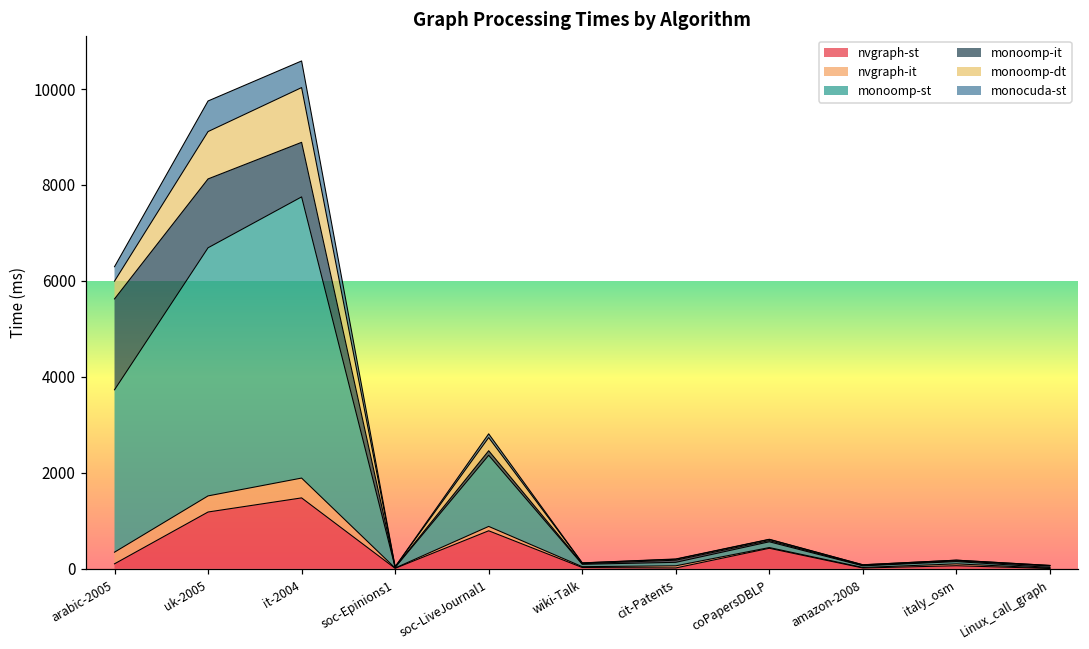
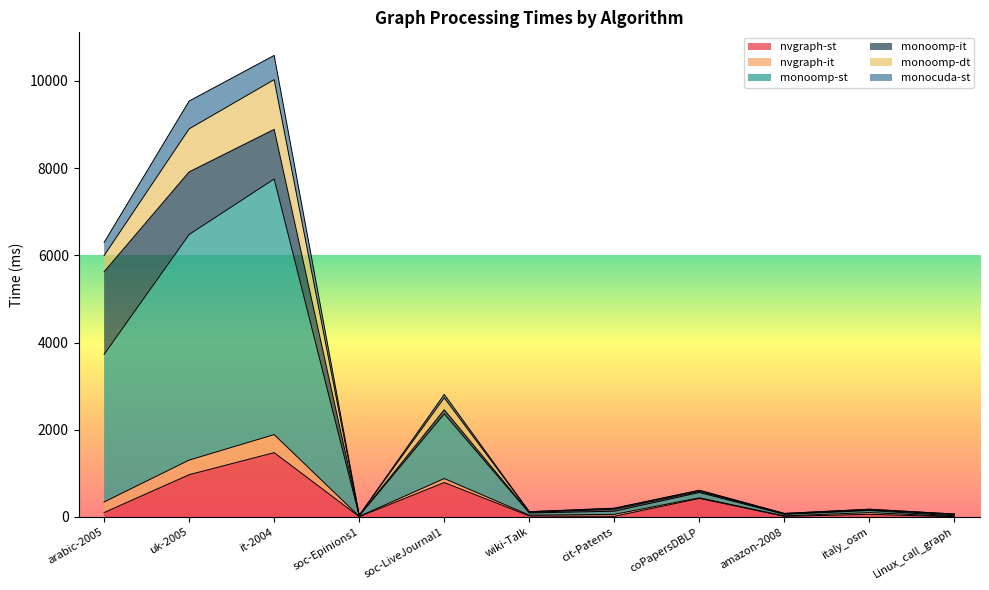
  {
    "nvgraph-st": {
      "arabic-2005": 100,
-     "uk-2005": 1200,
+     "uk-2005": 1000,
      "it-2004": 1500,
      "soc-LiveJournal1": 800
    },
    "monoomp-it": {
      "arabic-2005": 1900,
      "uk-2005": 1400,
      "it-2004": 1100,
      "soc-LiveJournal1": 100
    }
  }
